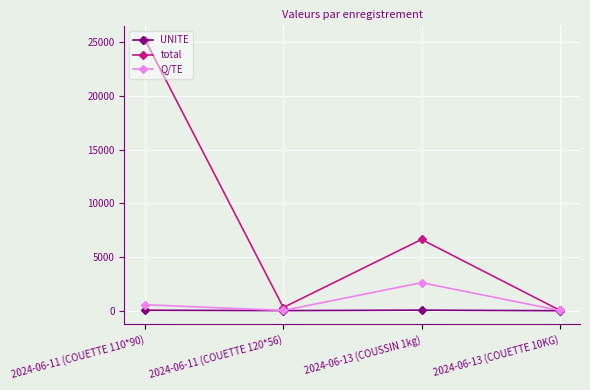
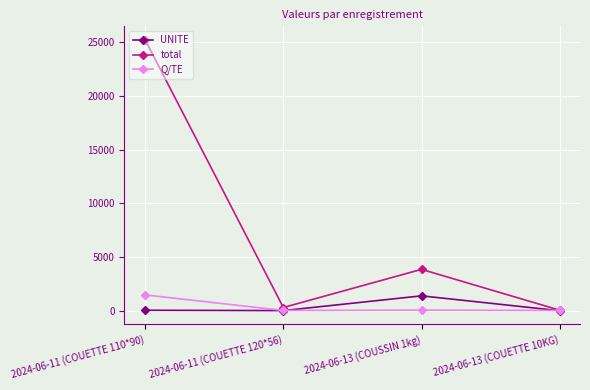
  {
    "UNITE": {
      "2024-06-11 (COUETTE 110*90)": 0,
-     "2024-06-13 (COUSSIN 1kg)": 100
+     "2024-06-13 (COUSSIN 1kg)": 1400
    },
    "total": {
      "2024-06-11 (COUETTE 120*56)": 300,
-     "2024-06-13 (COUSSIN 1kg)": 6600
+     "2024-06-13 (COUSSIN 1kg)": 3900
    },
    "Q/TE": {
-     "2024-06-11 (COUETTE 110*90)": 600,
-     "2024-06-13 (COUSSIN 1kg)": 2600
+     "2024-06-11 (COUETTE 110*90)": 1500,
+     "2024-06-13 (COUSSIN 1kg)": 100
    }
  }
